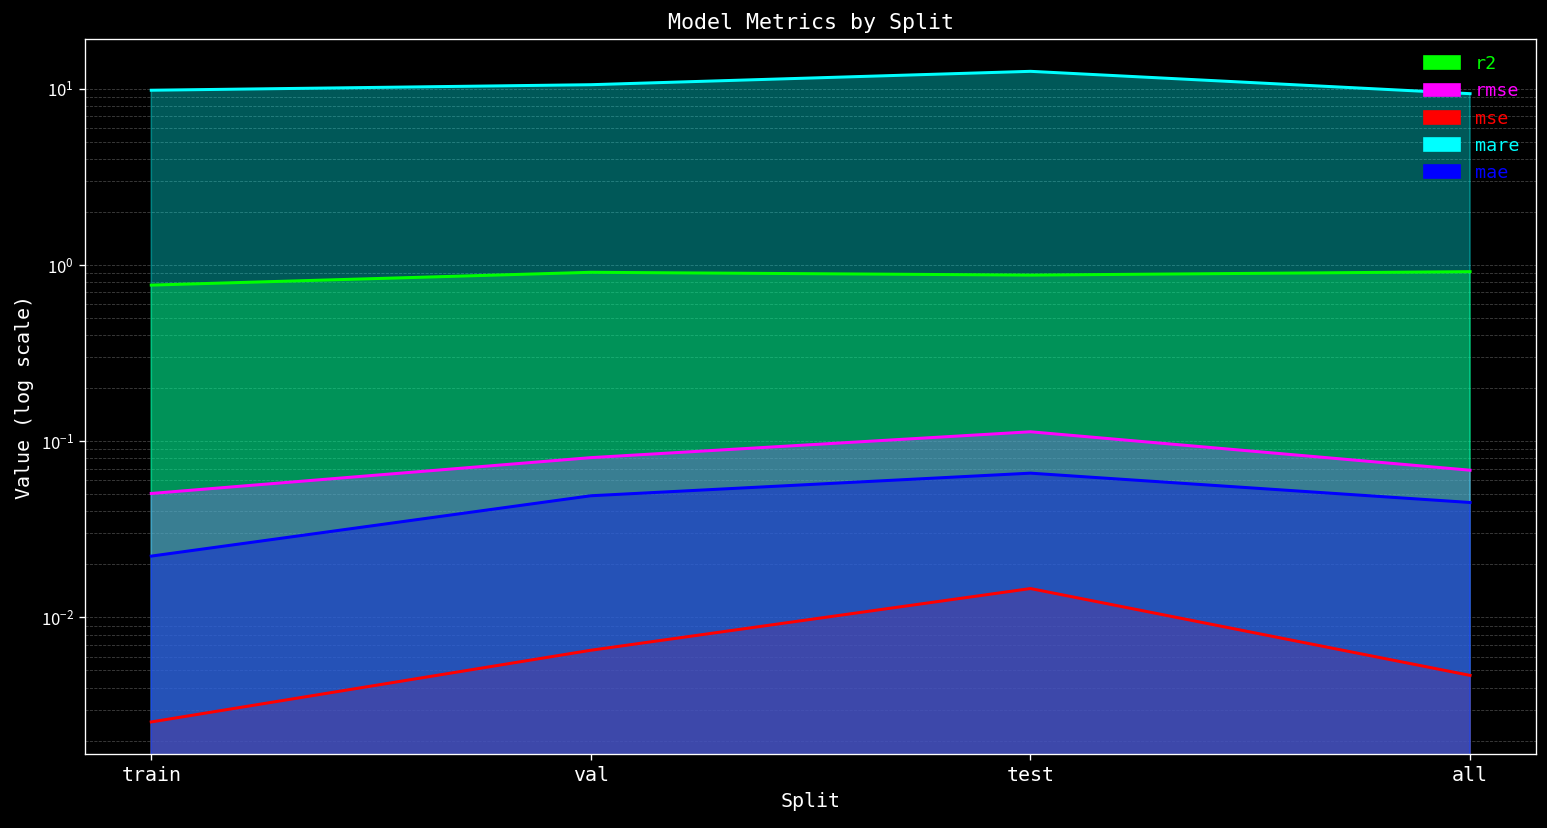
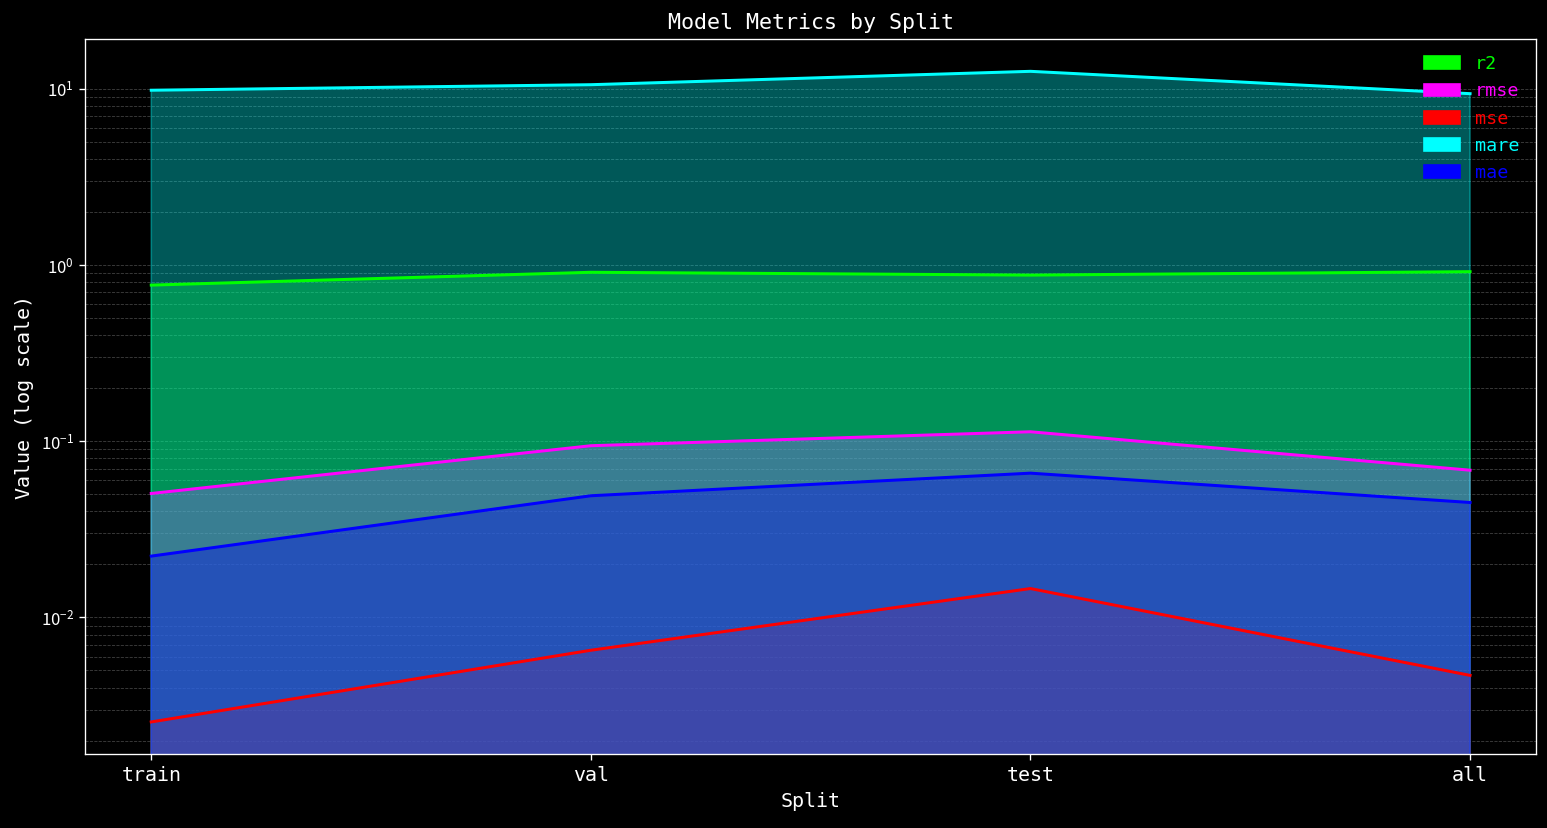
  {
    "r2": {
      "train": 0.8,
      "val": 0.9,
      "test": 0.9,
      "all": 0.9
    },
    "rmse": {
      "train": 0.05,
-     "val": 0.08,
+     "val": 0.09,
      "test": 0.11,
      "all": 0.07
    },
    "mse": {
      "train": 0.0026,
      "val": 0.007,
      "test": 0.015,
      "all": 0.0047
    },
    "mare": {
      "train": 10,
      "val": 11,
      "test": 13,
      "all": 9
    },
    "mae": {
      "train": 0.022,
      "val": 0.05,
      "test": 0.07,
      "all": 0.045
    }
  }
